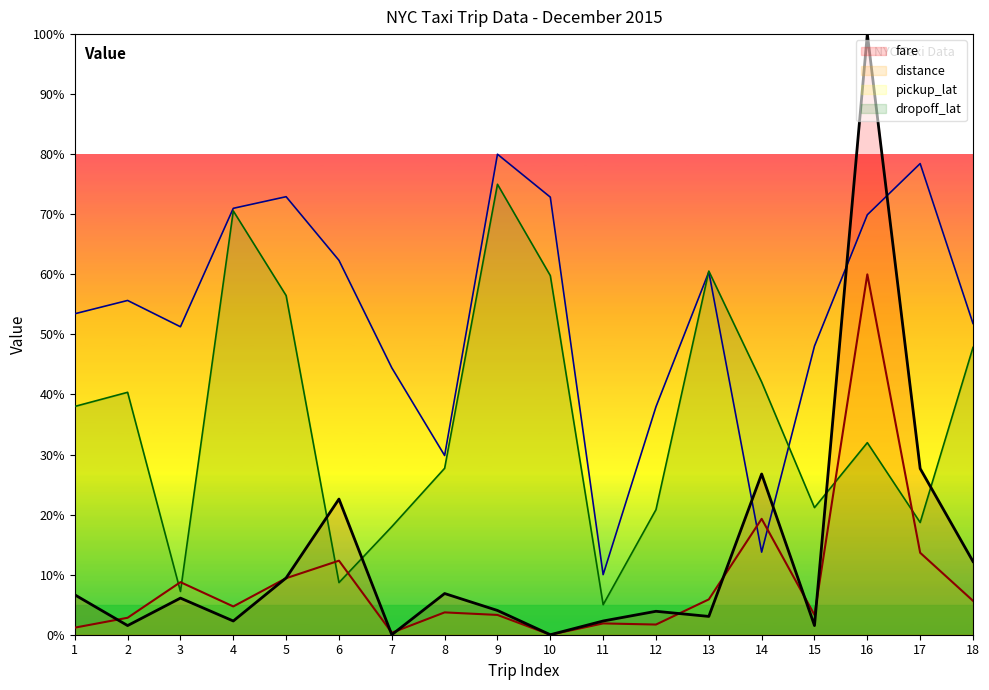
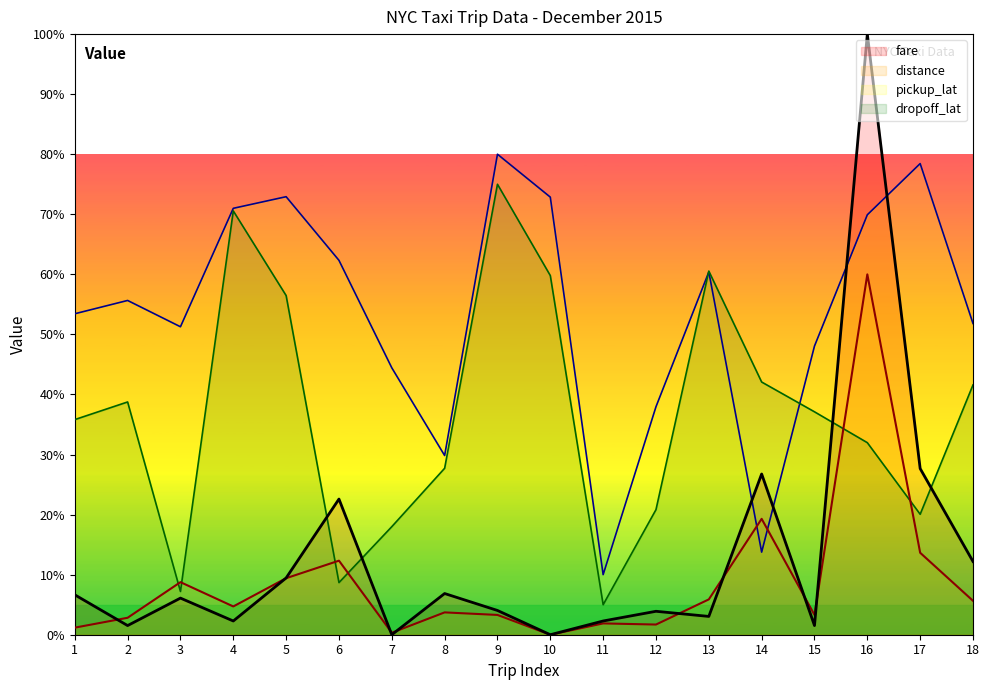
  {
    "dropoff_lat": {
-     "1": "38%",
-     "2": "40%",
+     "1": "36%",
+     "2": "39%",
      "3": "7%",
      "4": "71%",
      "5": "56%",
      "6": "9%",
      "7": "18%",
      "8": "28%",
      "9": "75%",
      "10": "60%",
      "12": "21%",
      "14": "42%",
-     "15": "21%",
+     "15": "37%",
      "16": "32%",
-     "17": "19%",
-     "18": "48%"
+     "17": "20%",
+     "18": "42%"
    }
  }
